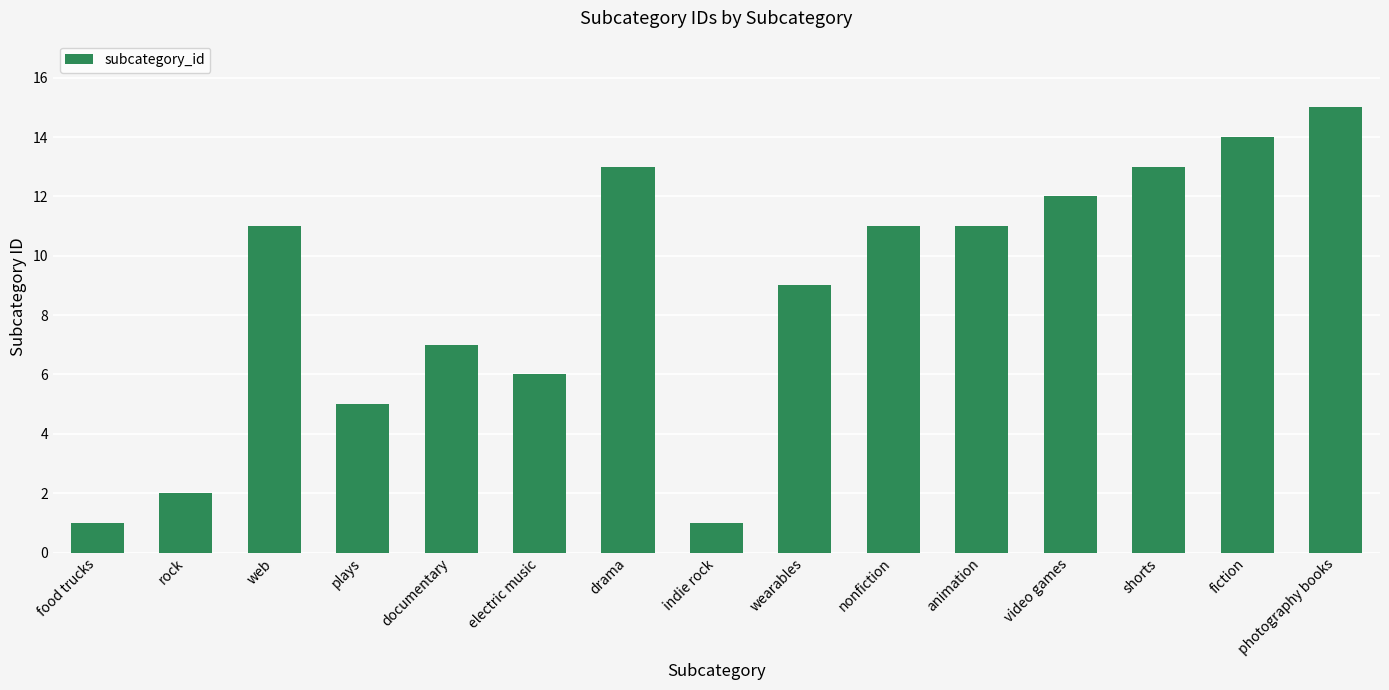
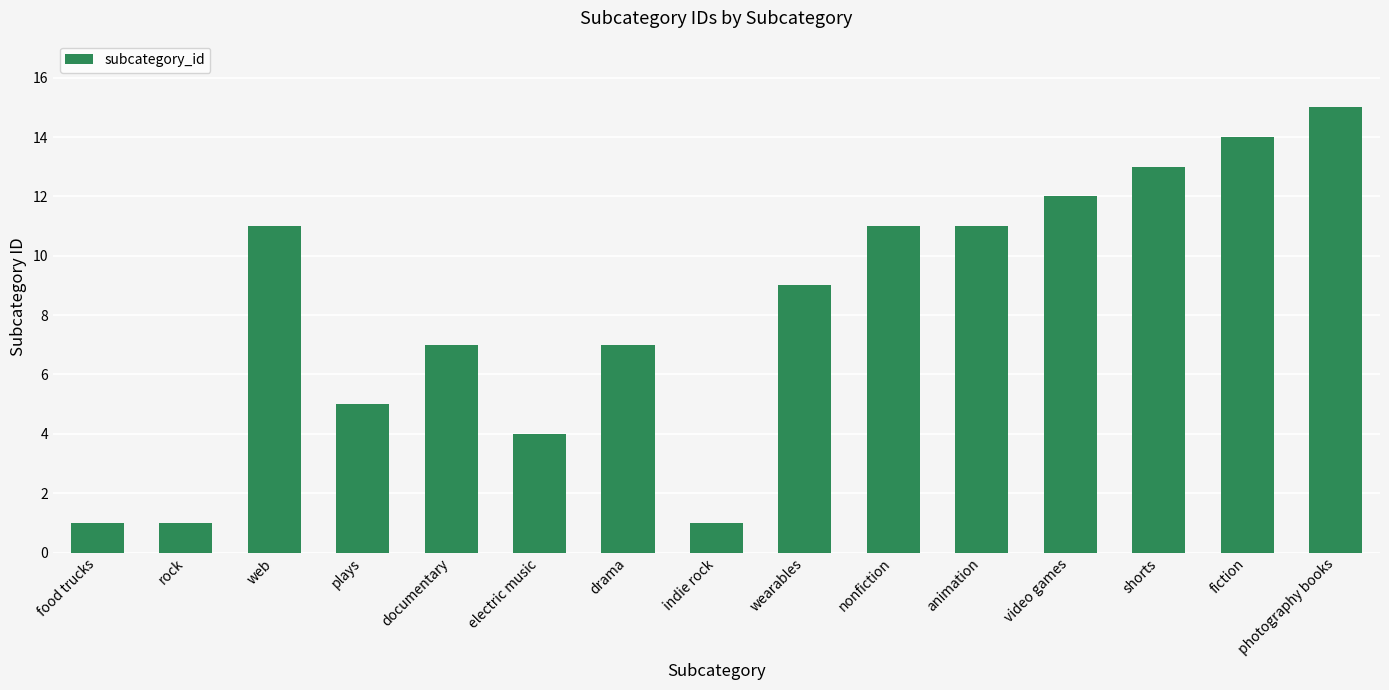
  {
    "food trucks": 1,
-   "rock": 2,
+   "rock": 1,
    "web": 11,
    "plays": 5,
    "documentary": 7,
-   "electric music": 6,
-   "drama": 13,
+   "electric music": 4,
+   "drama": 7,
    "indie rock": 1,
    "wearables": 9,
    "nonfiction": 11,
    "animation": 11,
    "video games": 12,
    "shorts": 13,
    "fiction": 14,
    "photography books": 15
  }
